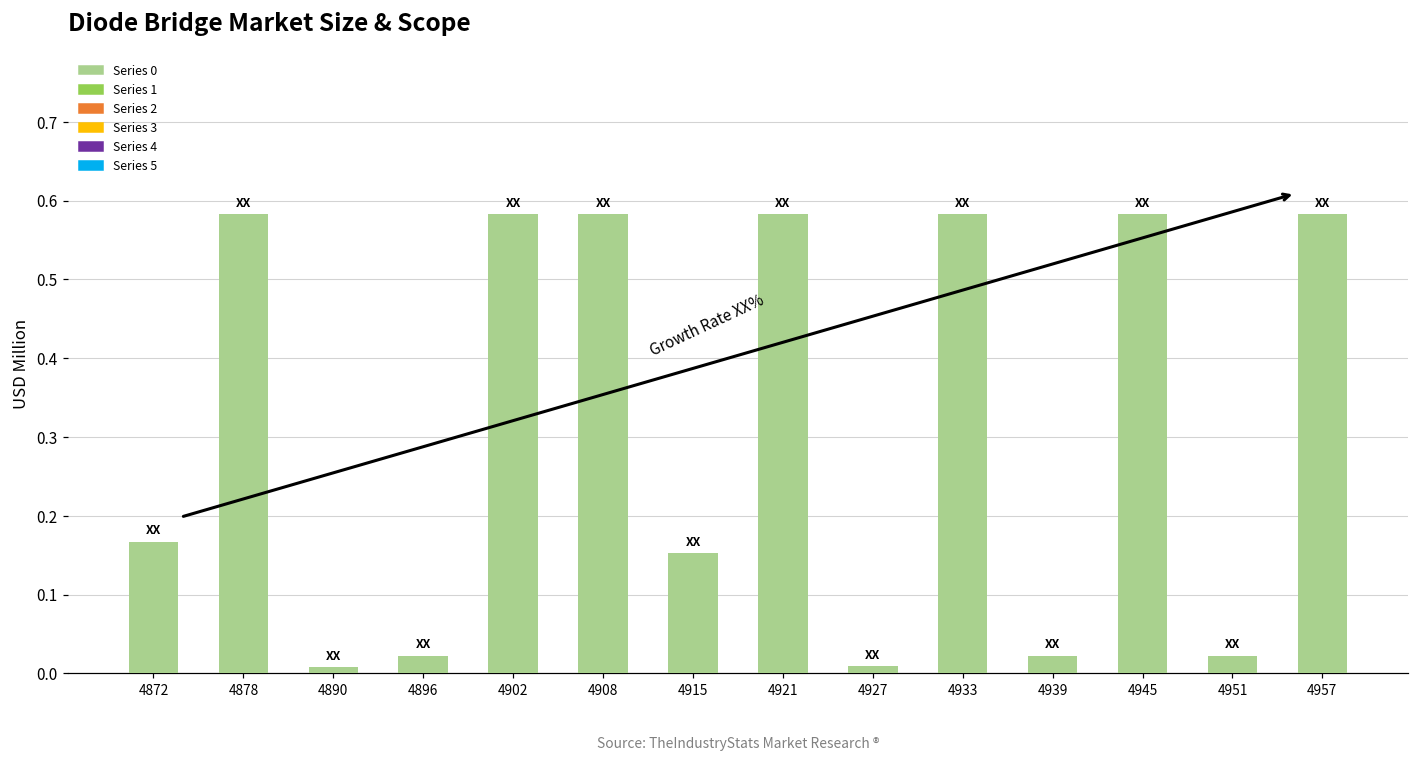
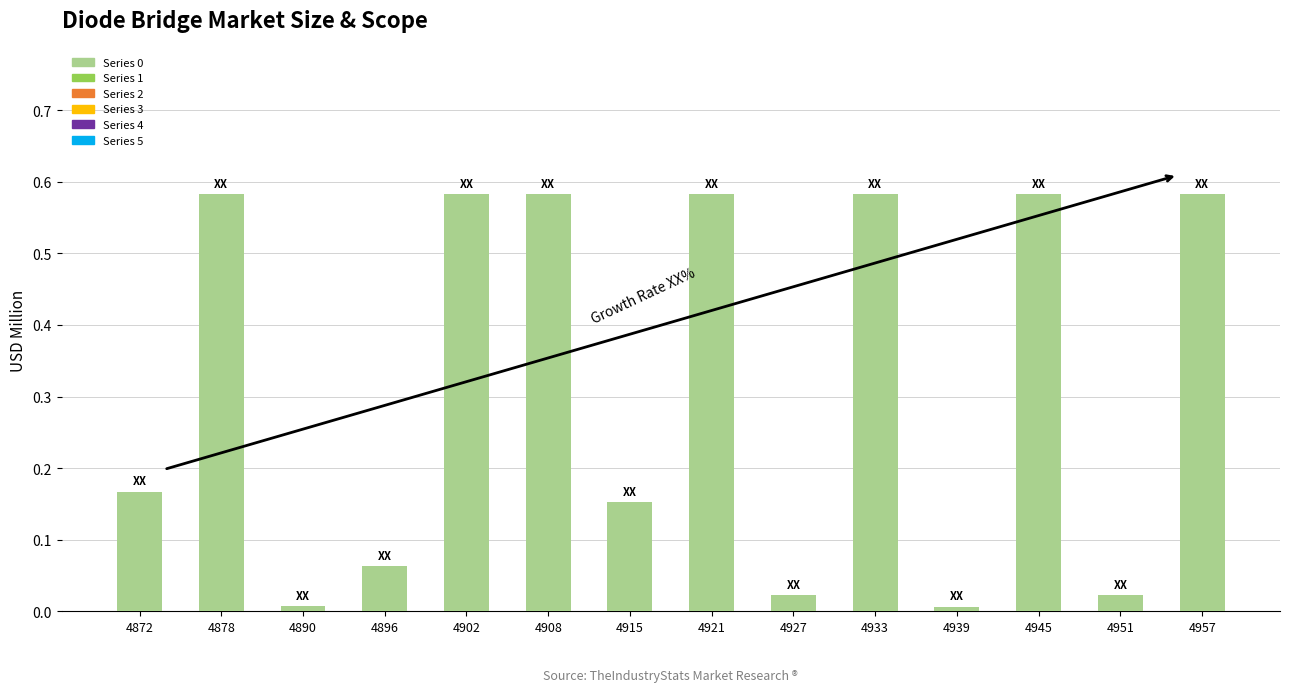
  {
    "Series 1": {
      "4872": 0.00,
      "4878": 0.00,
      "4890": 0.00,
      "4896": 0.00,
      "4902": 0.00,
      "4908": 0.00,
      "4915": 0.00,
      "4921": 0.00,
      "4927": 0.00,
      "4933": 0.00,
      "4939": 0.00,
      "4945": 0.00,
      "4951": 0.00,
      "4957": 0.00
    },
    "Series 0": {
      "4872": 0.17,
      "4878": 0.58,
      "4890": 0.01,
-     "4896": 0.02,
+     "4896": 0.06,
      "4902": 0.58,
      "4908": 0.58,
      "4915": 0.15,
      "4921": 0.58,
-     "4927": 0.01,
+     "4927": 0.02,
      "4933": 0.58,
-     "4939": 0.02,
+     "4939": 0.01,
      "4945": 0.58,
      "4951": 0.02,
      "4957": 0.58
    }
  }
